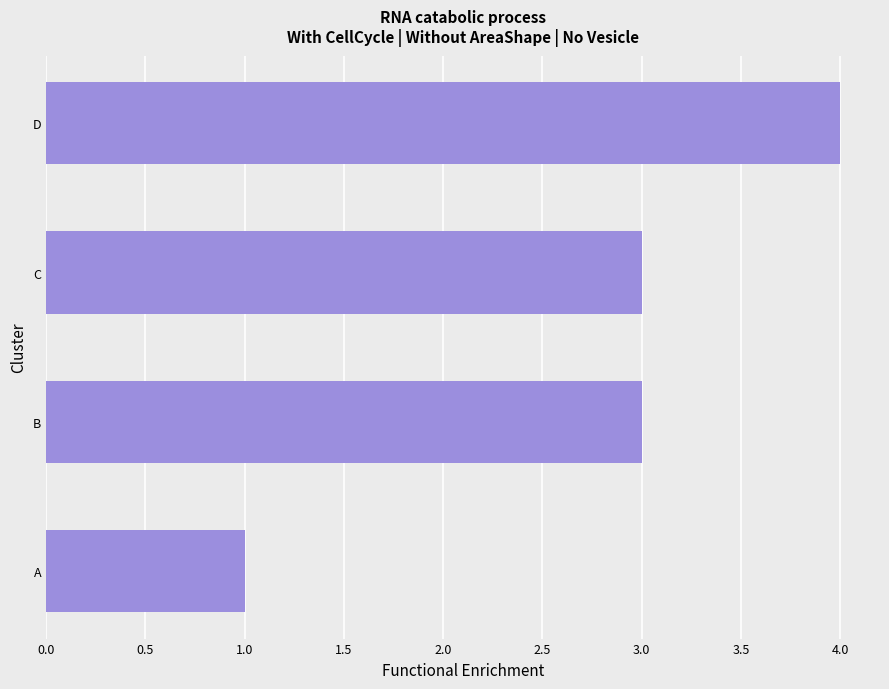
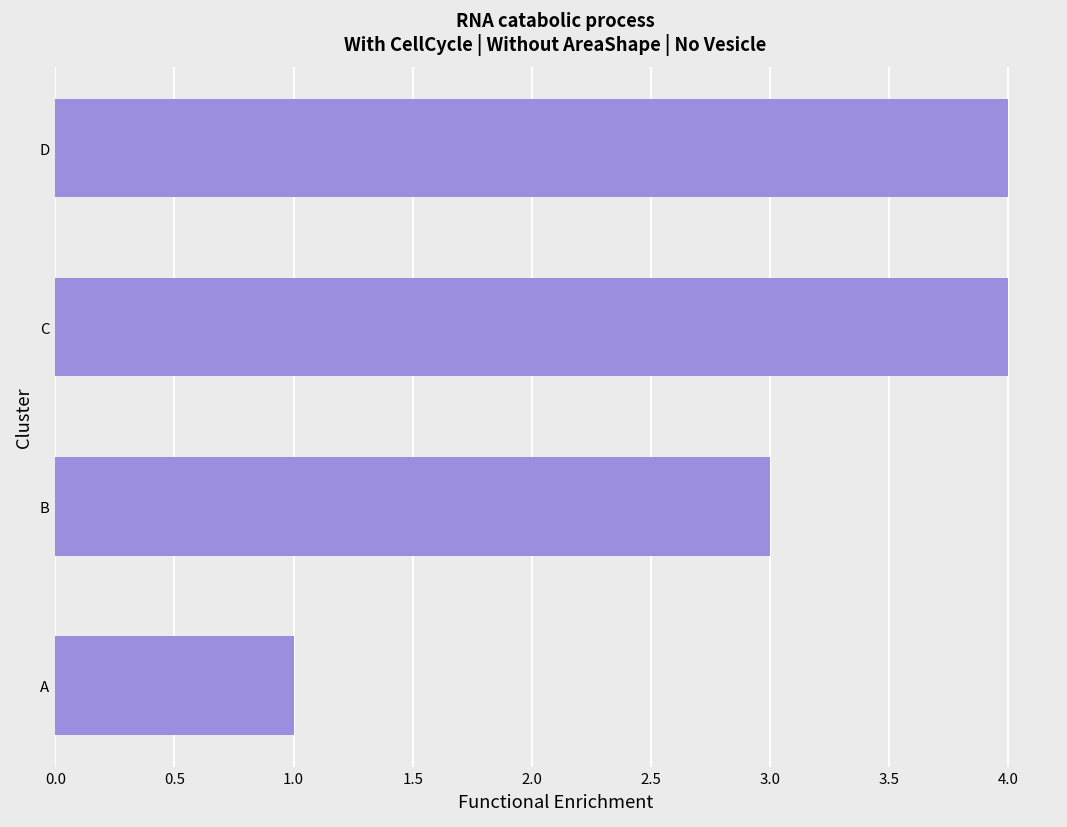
  {
    "D": 4,
-   "C": 3,
+   "C": 4,
    "B": 3,
    "A": 1
  }
